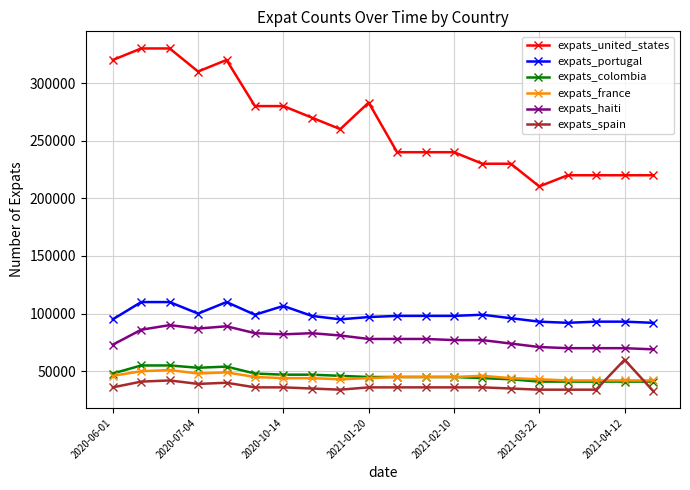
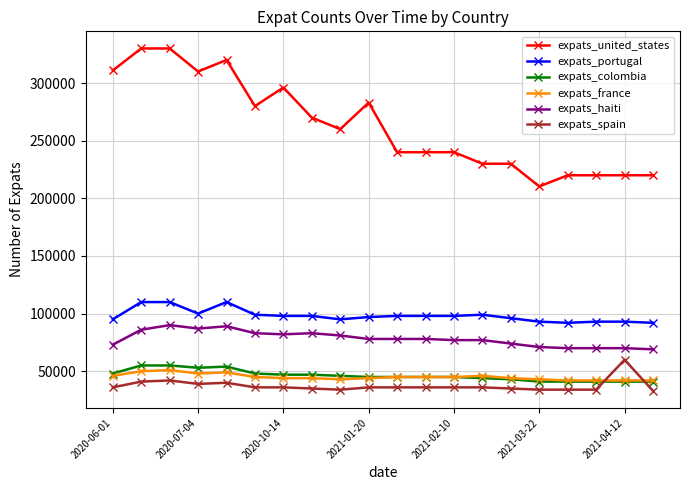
  {
    "expats_united_states": {
-     "2020-06-01": 320000,
+     "2020-06-01": 311000,
      "2020-07-04": 310000,
-     "2020-10-14": 280000,
+     "2020-10-14": 296000,
      "2021-01-20": 283000,
      "2021-02-10": 240000,
      "2021-03-22": 210000,
      "2021-04-12": 220000
    },
    "expats_portugal": {
      "2020-06-01": 95000,
      "2020-07-04": 100000,
-     "2020-10-14": 107000,
+     "2020-10-14": 98000,
      "2021-01-20": 97000,
      "2021-02-10": 98000,
      "2021-03-22": 93000,
      "2021-04-12": 93000
    },
    "expats_colombia": {
      "2020-07-04": 53000,
      "2020-10-14": 47000
    },
    "expats_france": {
      "2020-07-04": 48000,
      "2020-10-14": 44000
    },
    "expats_haiti": {
      "2020-06-01": 73000,
      "2020-07-04": 87000,
      "2020-10-14": 82000,
      "2021-01-20": 78000,
      "2021-02-10": 77000,
      "2021-03-22": 71000,
      "2021-04-12": 70000
    },
    "expats_spain": {
      "2020-06-01": 36000,
      "2020-07-04": 39000,
      "2020-10-14": 36000,
      "2021-01-20": 36000,
      "2021-02-10": 36000,
      "2021-03-22": 34000,
      "2021-04-12": 60000
    }
  }
